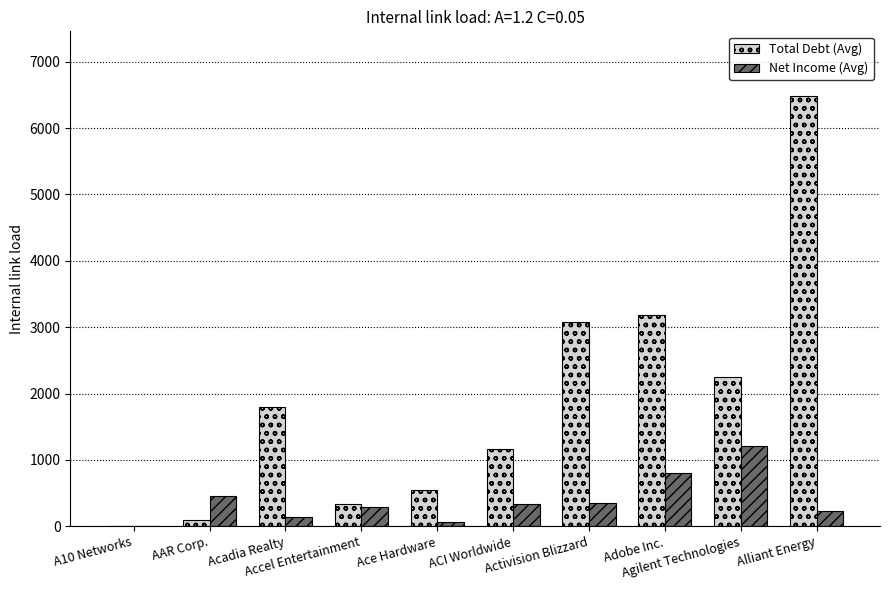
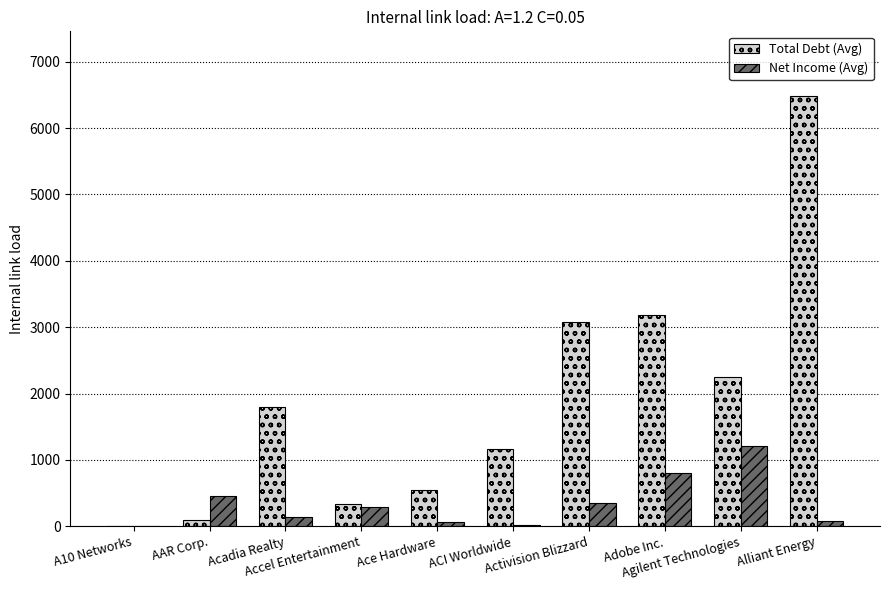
  {
    "Total Debt (Avg)": {
      "AAR Corp.": 100,
      "Acadia Realty": 1800,
      "Accel Entertainment": 300,
      "Ace Hardware": 500,
      "ACI Worldwide": 1200,
      "Activision Blizzard": 3100,
      "Adobe Inc.": 3200,
      "Agilent Technologies": 2200,
      "Alliant Energy": 6500
    },
    "Net Income (Avg)": {
      "AAR Corp.": 500,
      "Acadia Realty": 100,
      "Accel Entertainment": 300,
      "Ace Hardware": 100,
-     "ACI Worldwide": 300,
+     "ACI Worldwide": 0,
      "Activision Blizzard": 400,
      "Adobe Inc.": 800,
      "Agilent Technologies": 1200,
-     "Alliant Energy": 200
+     "Alliant Energy": 100
    }
  }
